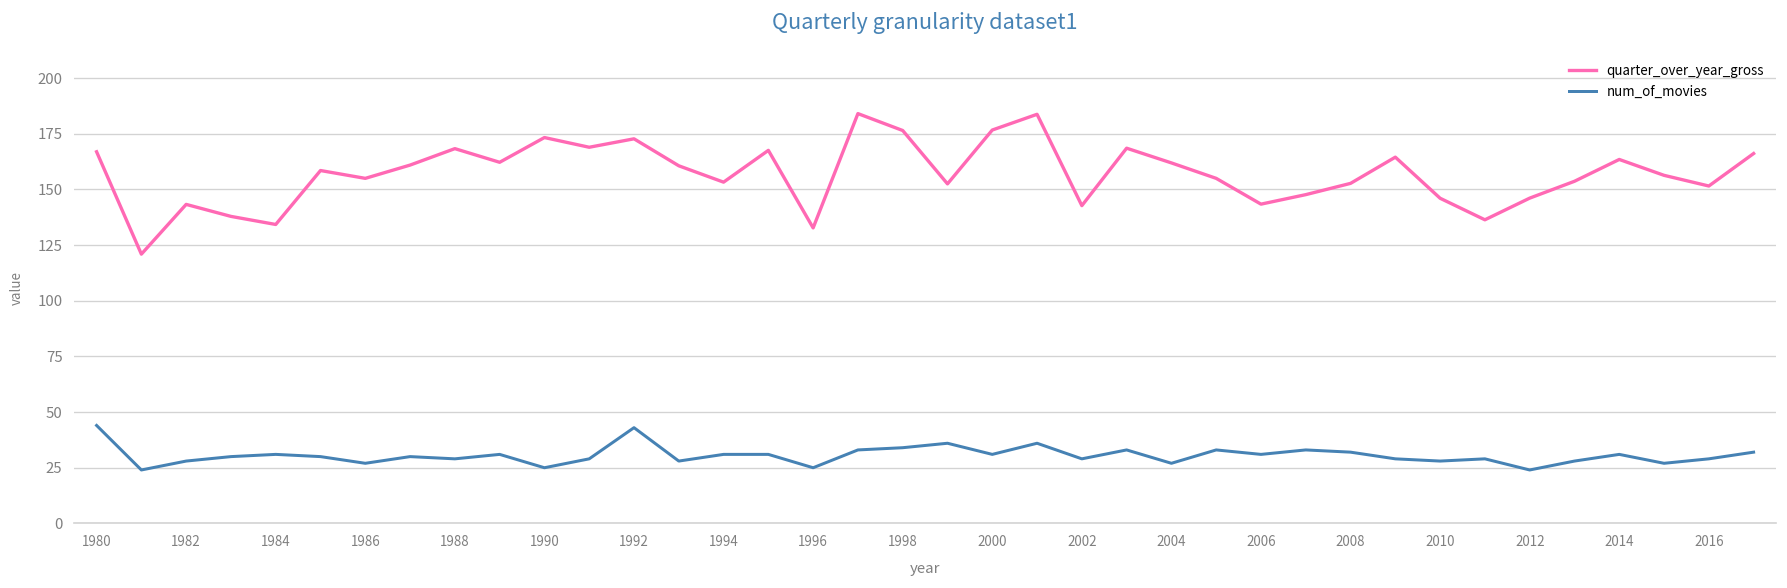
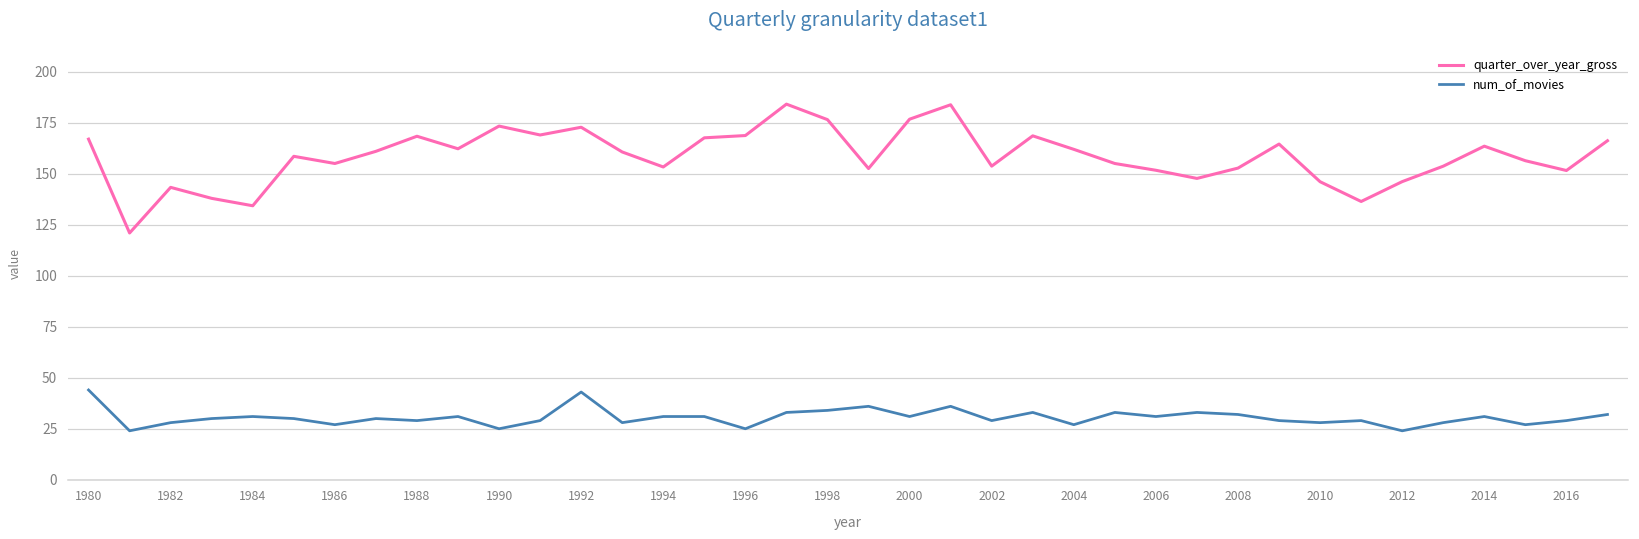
  {
    "quarter_over_year_gross": {
      "1980": 167,
      "1982": 143,
      "1984": 134,
      "1986": 155,
      "1988": 168,
      "1990": 173,
      "1992": 173,
      "1994": 153,
-     "1996": 133,
+     "1996": 169,
      "1998": 176,
      "2000": 177,
-     "2002": 143,
+     "2002": 154,
      "2004": 162,
-     "2006": 143,
+     "2006": 152,
      "2008": 153,
      "2010": 146,
      "2012": 146,
      "2014": 163,
      "2016": 152
    },
    "num_of_movies": {
      "1980": 44,
      "1982": 28,
      "1984": 31,
      "1986": 27,
      "1988": 29,
      "1990": 25,
      "1992": 43,
      "1994": 31,
      "1996": 25,
      "1998": 34,
      "2000": 31,
      "2002": 29,
      "2004": 27,
      "2006": 31,
      "2008": 32,
      "2010": 28,
      "2012": 24,
      "2014": 31,
      "2016": 29
    }
  }
